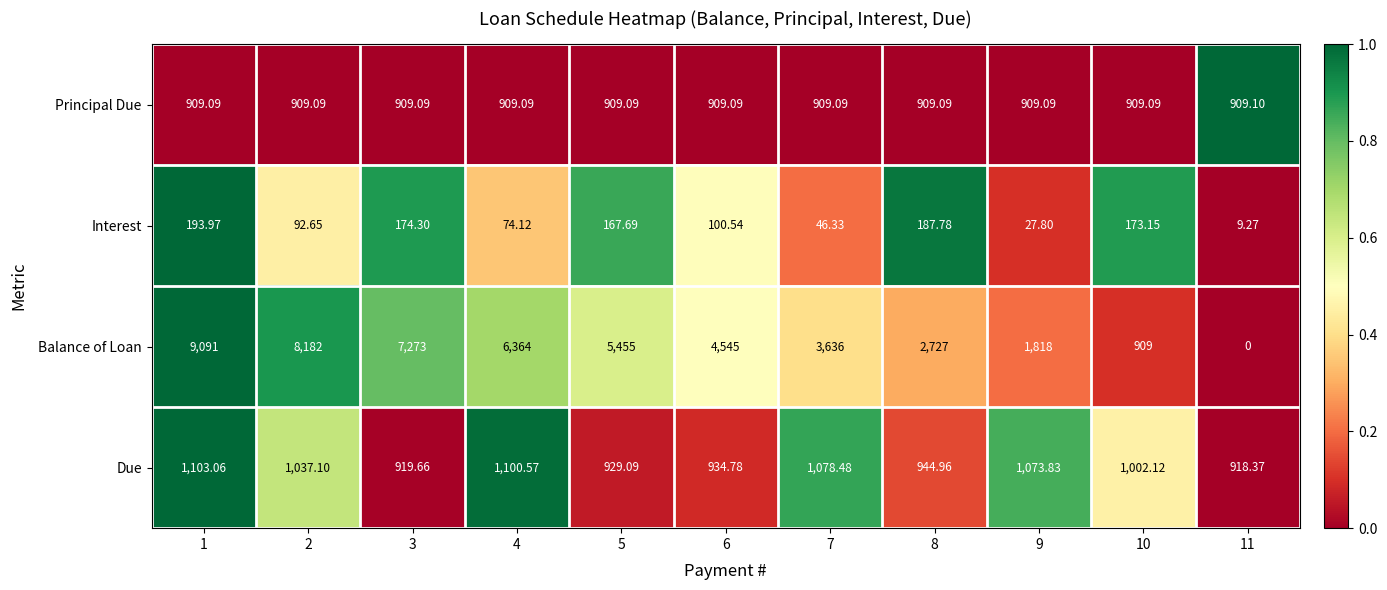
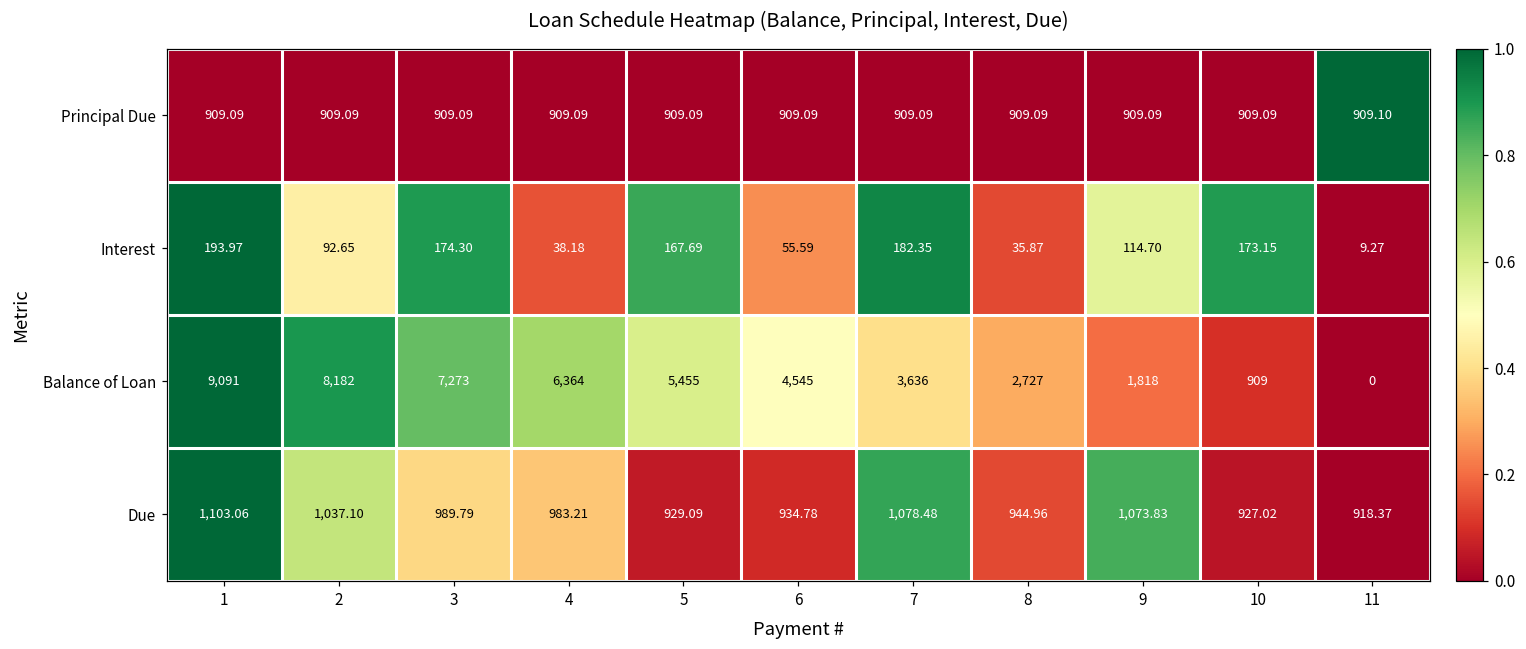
  {
    "Principal Due": {
      "1": "909.09",
      "2": "909.09",
      "3": "909.09",
      "4": "909.09",
      "5": "909.09",
      "6": "909.09",
      "7": "909.09",
      "8": "909.09",
      "9": "909.09",
      "10": "909.09",
      "11": "909.10"
    },
    "Interest": {
      "1": "193.97",
      "2": "92.65",
      "3": "174.30",
-     "4": "74.12",
+     "4": "38.18",
      "5": "167.69",
-     "6": "100.54",
-     "7": "46.33",
-     "8": "187.78",
-     "9": "27.80",
+     "6": "55.59",
+     "7": "182.35",
+     "8": "35.87",
+     "9": "114.70",
      "10": "173.15",
      "11": "9.27"
    },
    "Balance of Loan": {
      "1": "9,091",
      "2": "8,182",
      "3": "7,273",
      "4": "6,364",
      "5": "5,455",
      "6": "4,545",
      "7": "3,636",
      "8": "2,727",
      "9": "1,818",
      "10": "909",
      "11": "0"
    },
    "Due": {
      "1": "1,103.06",
      "2": "1,037.10",
-     "3": "919.66",
-     "4": "1,100.57",
+     "3": "989.79",
+     "4": "983.21",
      "5": "929.09",
      "6": "934.78",
      "7": "1,078.48",
      "8": "944.96",
      "9": "1,073.83",
-     "10": "1,002.12",
+     "10": "927.02",
      "11": "918.37"
    }
  }
